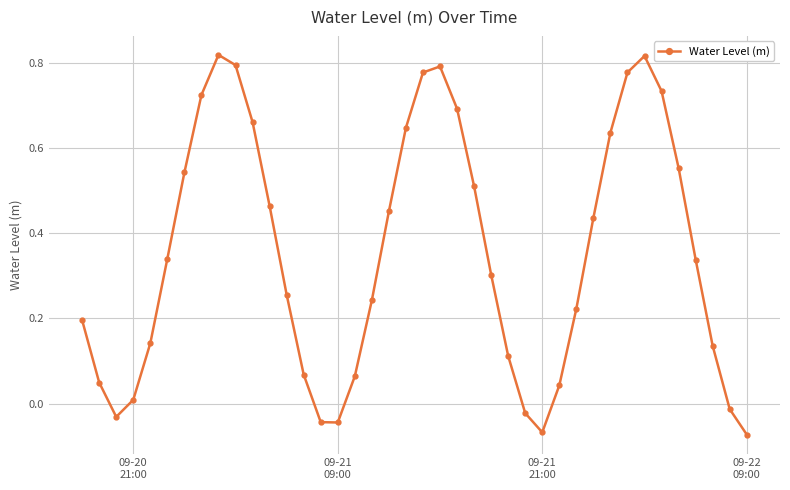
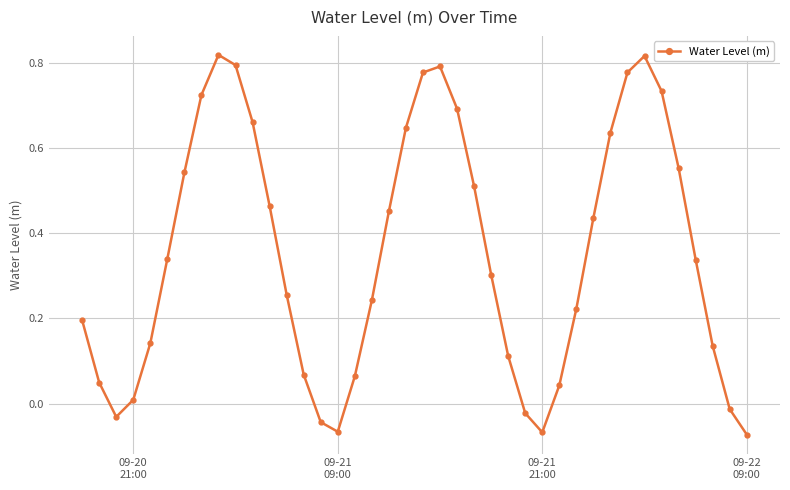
  {
    "09-20 21:00": 0.01,
-   "09-21 09:00": -0.04,
+   "09-21 09:00": -0.07,
    "09-21 21:00": -0.07,
    "09-22 09:00": -0.07
  }
